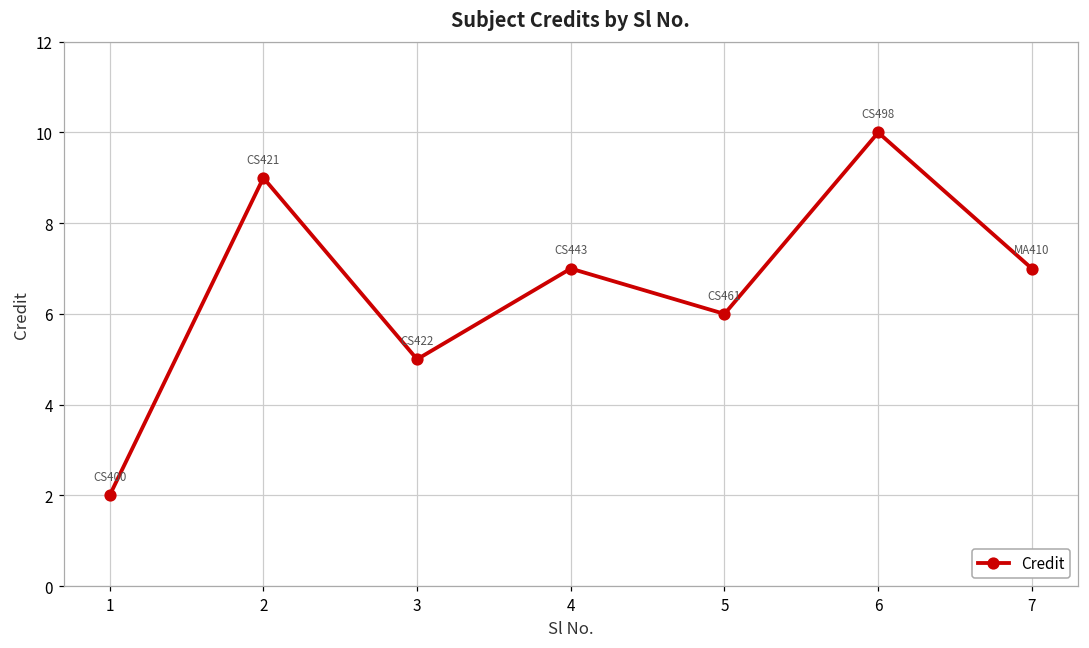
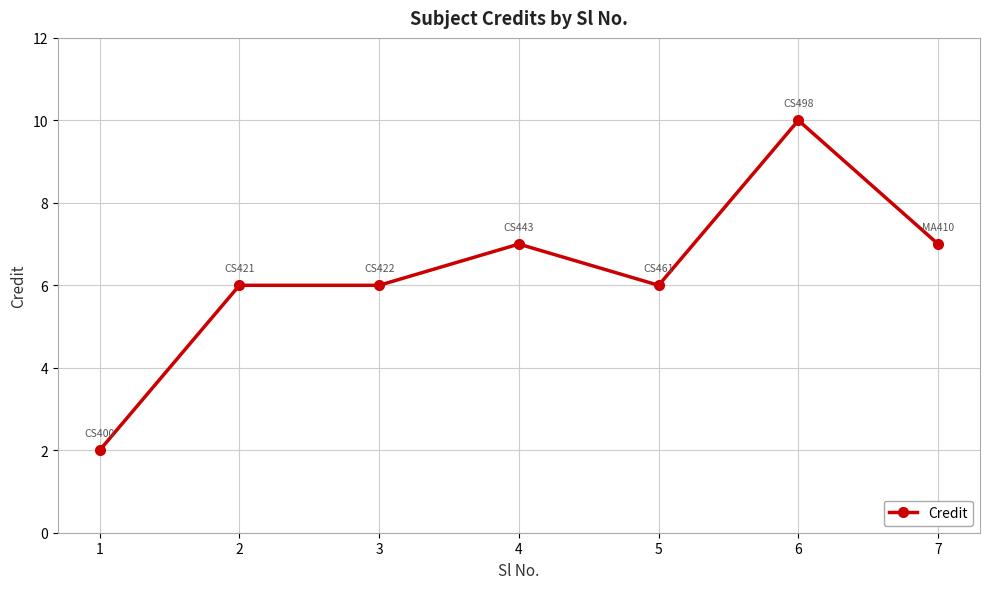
  {
    "1": 2,
-   "2": 9,
-   "3": 5,
+   "2": 6,
+   "3": 6,
    "4": 7,
    "5": 6,
    "6": 10,
    "7": 7
  }
